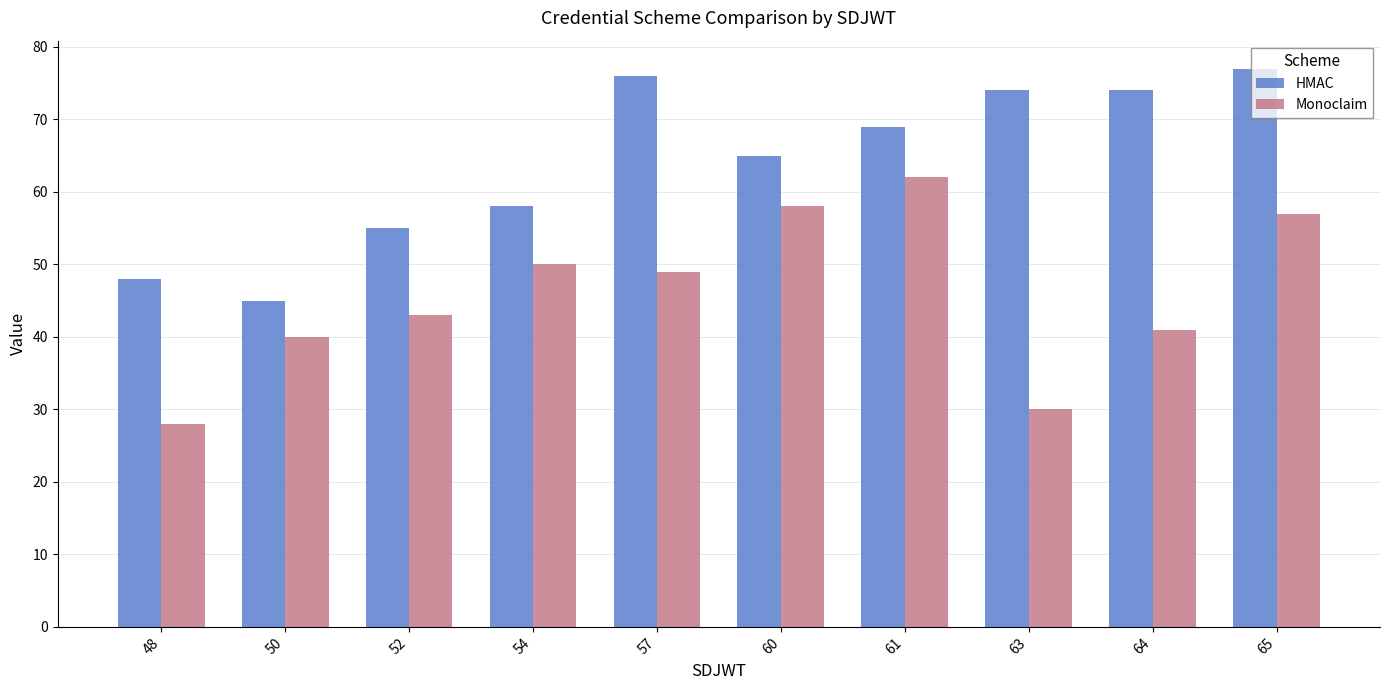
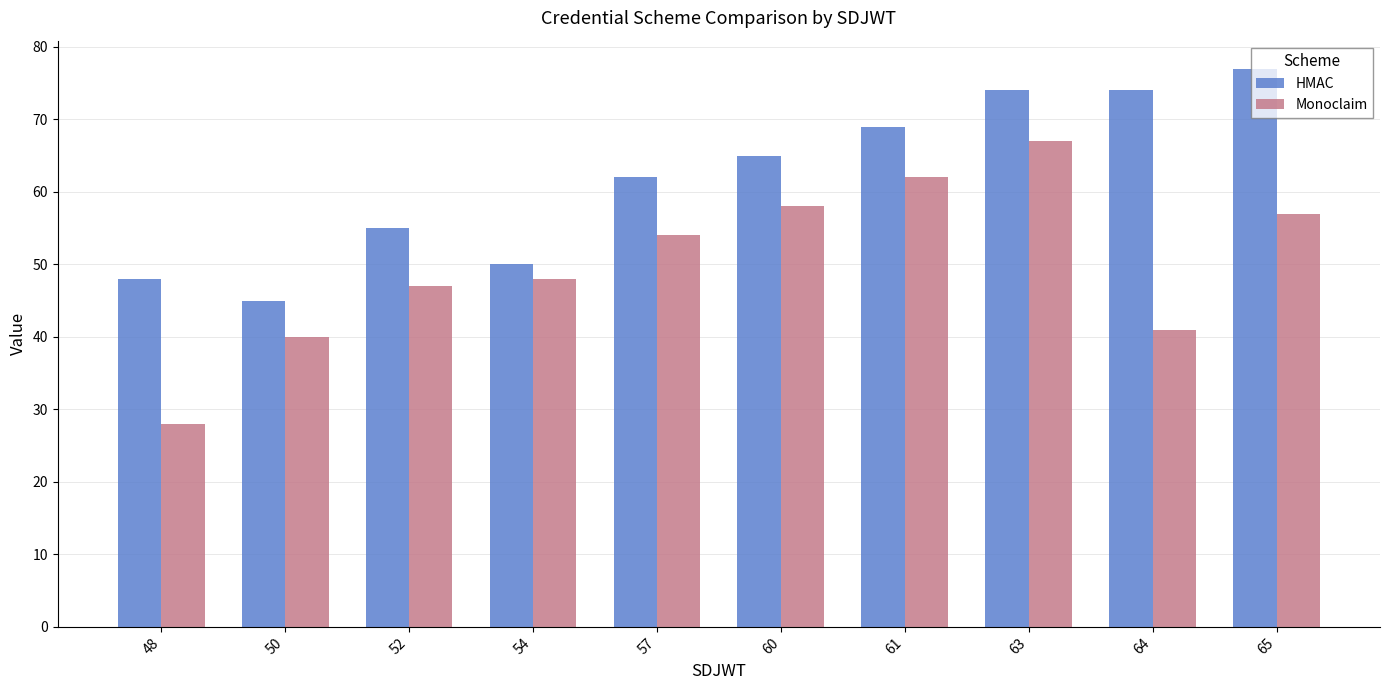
  {
    "HMAC": {
      "48": 48,
      "50": 45,
      "52": 55,
-     "54": 58,
-     "57": 76,
+     "54": 50,
+     "57": 62,
      "60": 65,
      "61": 69,
      "63": 74,
      "64": 74
    },
    "Monoclaim": {
      "48": 28,
      "50": 40,
-     "52": 43,
-     "54": 50,
-     "57": 49,
+     "52": 47,
+     "54": 48,
+     "57": 54,
      "60": 58,
      "61": 62,
-     "63": 30,
+     "63": 67,
      "64": 41,
      "65": 57
    }
  }
